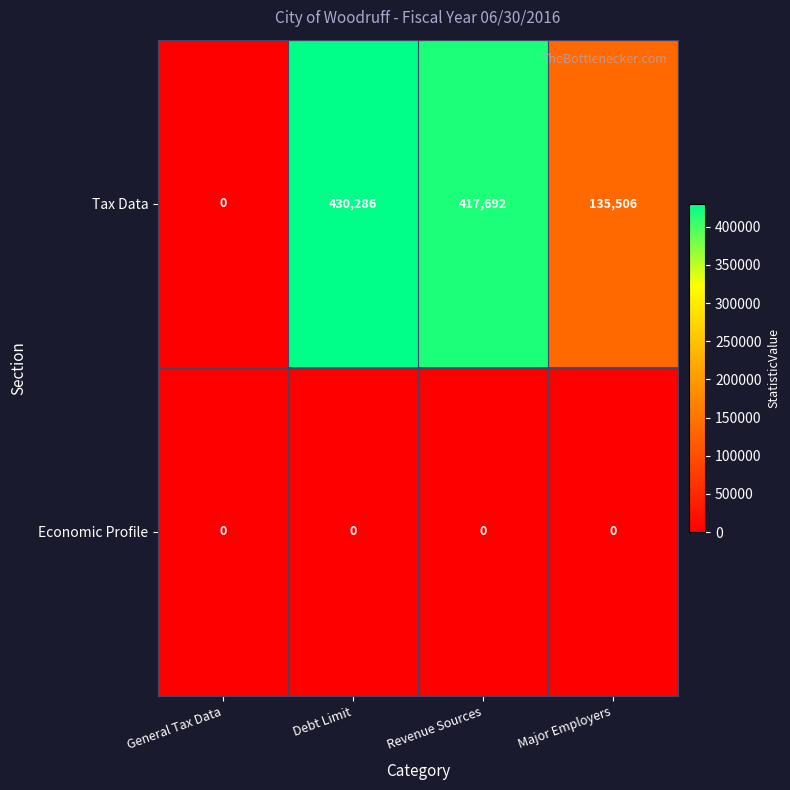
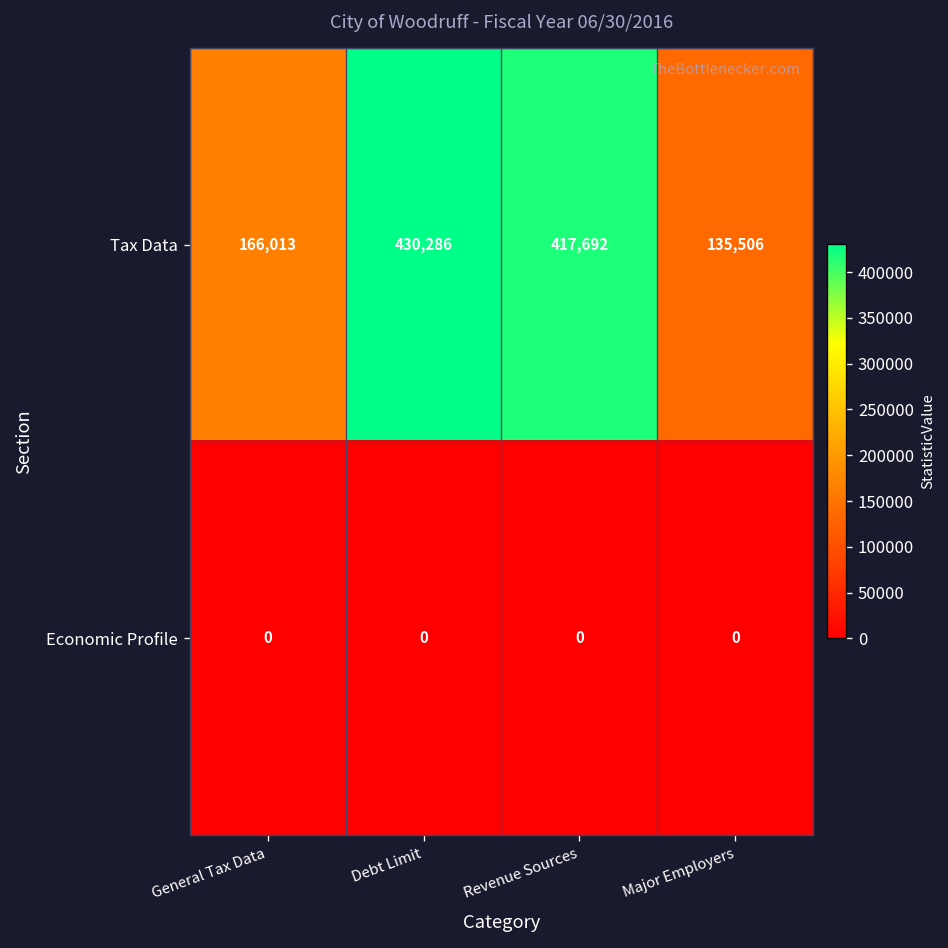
  {
    "Tax Data": {
-     "General Tax Data": "0",
+     "General Tax Data": "166,013",
      "Debt Limit": "430,286",
      "Revenue Sources": "417,692"
    },
    "Economic Profile": {
      "General Tax Data": "0",
      "Debt Limit": "0",
      "Revenue Sources": "0",
      "Major Employers": "0"
    }
  }
